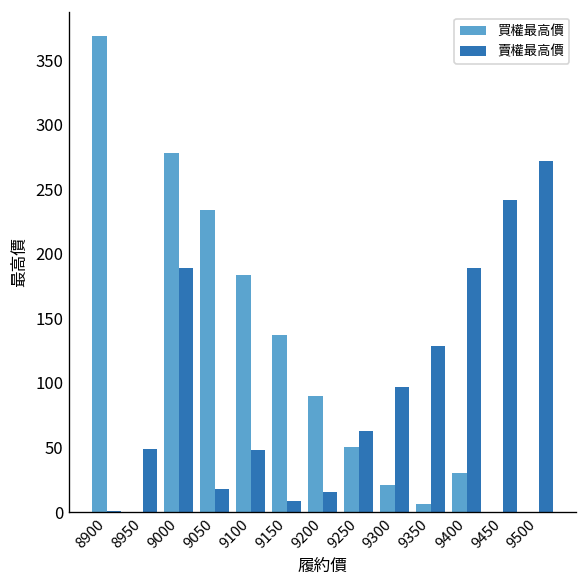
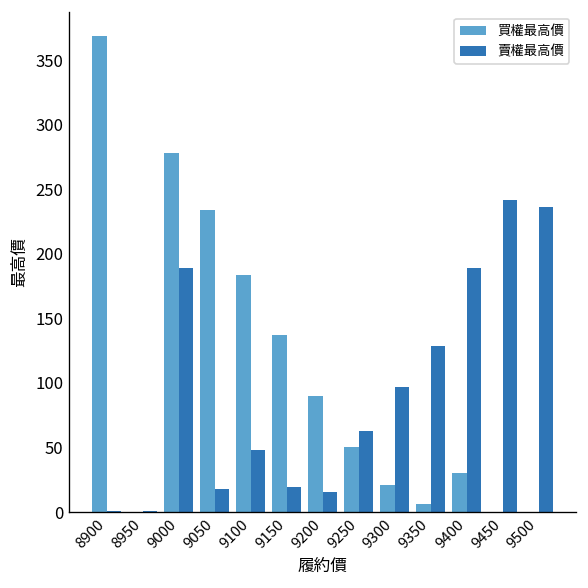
  {
    "買權最高價": {
      "8900": 369,
      "8950": 0,
      "9000": 278,
      "9050": 234,
      "9100": 184,
      "9150": 137,
      "9200": 90,
      "9250": 50,
      "9300": 21,
      "9350": 6,
      "9400": 30
    },
    "賣權最高價": {
-     "8950": 49,
+     "8950": 1,
      "9000": 189,
      "9050": 18,
      "9100": 48,
-     "9150": 9,
+     "9150": 20,
      "9200": 16,
      "9250": 63,
      "9300": 97,
      "9350": 129,
      "9400": 189,
      "9450": 242,
-     "9500": 272
+     "9500": 236
    }
  }
